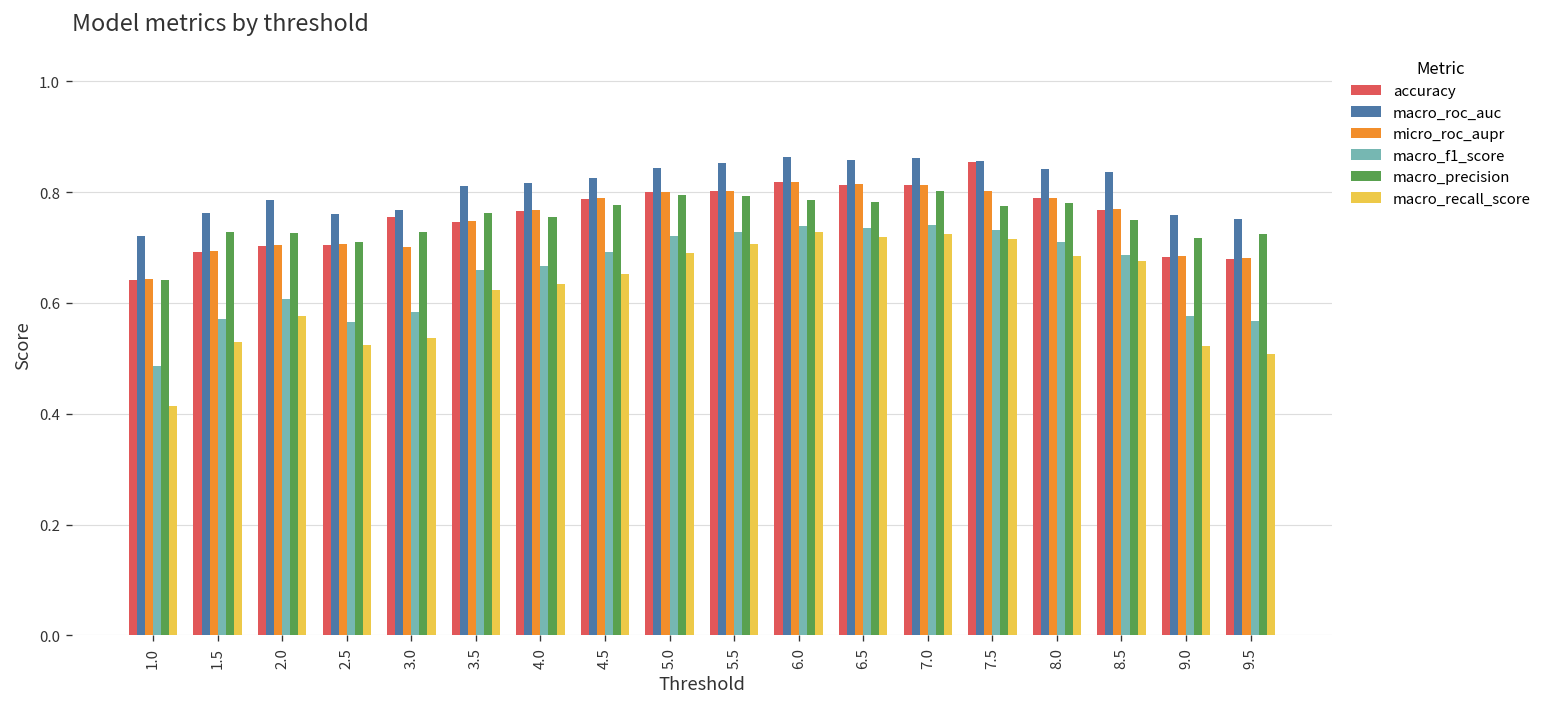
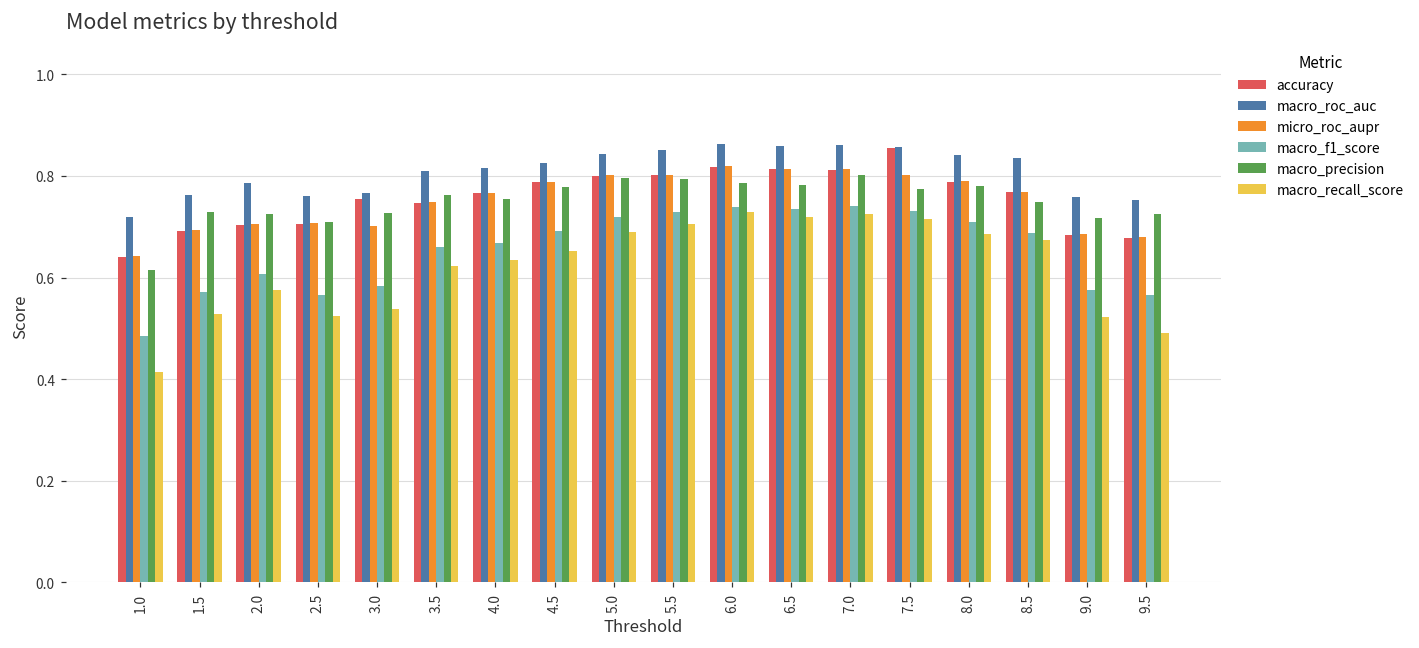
  {
    "accuracy": {
      "1.0": 0.64,
      "1.5": 0.69,
      "2.0": 0.70,
      "2.5": 0.71,
      "3.0": 0.75,
      "3.5": 0.75,
      "4.0": 0.77,
      "4.5": 0.79,
      "5.0": 0.80,
      "5.5": 0.80,
      "6.0": 0.82,
      "6.5": 0.81,
      "7.0": 0.81,
      "7.5": 0.85,
      "8.0": 0.79,
      "8.5": 0.77,
      "9.0": 0.68,
      "9.5": 0.68
    },
    "macro_roc_auc": {
      "1.0": 0.72,
      "1.5": 0.76,
      "2.0": 0.79,
      "2.5": 0.76,
      "3.0": 0.77,
      "3.5": 0.81,
      "4.0": 0.82,
      "4.5": 0.82,
      "5.0": 0.84,
      "5.5": 0.85,
      "6.0": 0.86,
      "6.5": 0.86,
      "7.0": 0.86,
      "7.5": 0.86,
      "8.0": 0.84,
      "8.5": 0.84,
      "9.0": 0.76,
      "9.5": 0.75
    },
    "micro_roc_aupr": {
      "1.0": 0.64,
      "1.5": 0.69,
      "2.0": 0.70,
      "2.5": 0.71,
      "3.0": 0.70,
      "3.5": 0.75,
      "4.0": 0.77,
      "4.5": 0.79,
      "5.0": 0.80,
      "5.5": 0.80,
      "6.0": 0.82,
      "6.5": 0.81,
      "7.0": 0.81,
      "7.5": 0.80,
      "8.0": 0.79,
      "8.5": 0.77,
      "9.0": 0.69,
      "9.5": 0.68
    },
    "macro_f1_score": {
      "1.0": 0.49,
      "1.5": 0.57,
      "2.0": 0.61,
      "2.5": 0.57,
      "3.0": 0.58,
      "3.5": 0.66,
      "4.0": 0.67,
      "4.5": 0.69,
      "5.0": 0.72,
      "5.5": 0.73,
      "6.0": 0.74,
      "6.5": 0.74,
      "7.0": 0.74,
      "7.5": 0.73,
      "8.0": 0.71,
      "8.5": 0.69,
      "9.0": 0.58,
      "9.5": 0.57
    },
    "macro_precision": {
-     "1.0": 0.64,
+     "1.0": 0.61,
      "1.5": 0.73,
      "2.0": 0.73,
      "2.5": 0.71,
      "3.0": 0.73,
      "3.5": 0.76,
      "4.0": 0.75,
      "4.5": 0.78,
      "5.0": 0.80,
      "5.5": 0.79,
      "6.0": 0.79,
      "6.5": 0.78,
      "7.0": 0.80,
      "7.5": 0.78,
      "8.0": 0.78,
      "8.5": 0.75,
      "9.0": 0.72,
      "9.5": 0.72
    },
    "macro_recall_score": {
      "1.0": 0.41,
      "1.5": 0.53,
      "2.0": 0.58,
      "2.5": 0.52,
      "3.0": 0.54,
      "3.5": 0.62,
      "4.0": 0.63,
      "4.5": 0.65,
      "5.0": 0.69,
      "5.5": 0.71,
      "6.0": 0.73,
      "6.5": 0.72,
      "7.0": 0.72,
      "7.5": 0.72,
      "8.0": 0.69,
      "8.5": 0.67,
      "9.0": 0.52,
-     "9.5": 0.51
+     "9.5": 0.49
    }
  }
